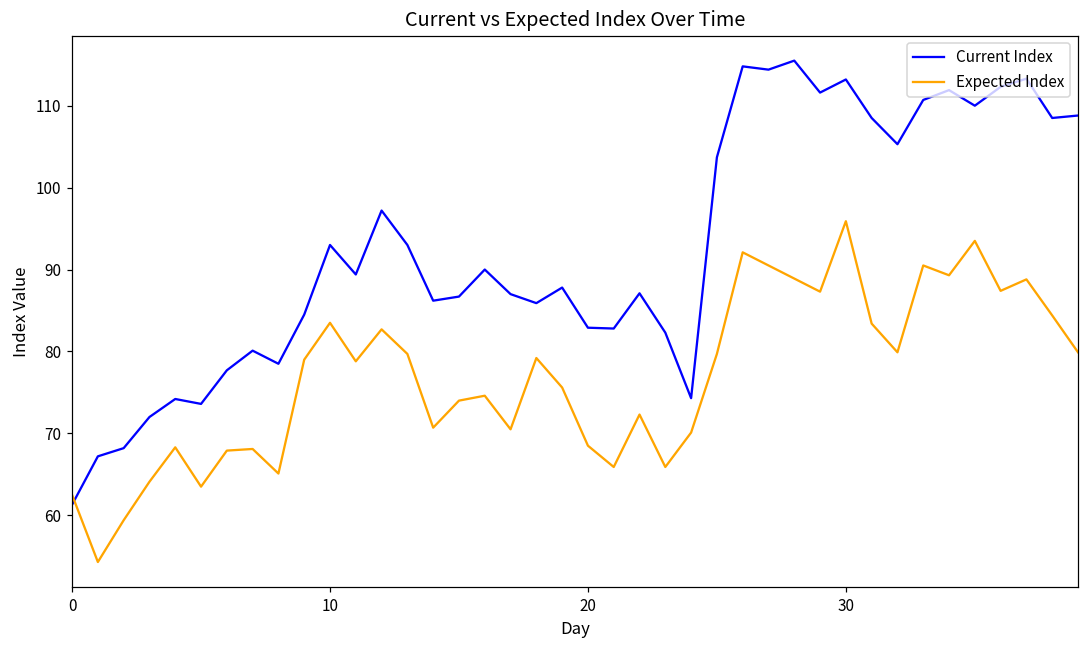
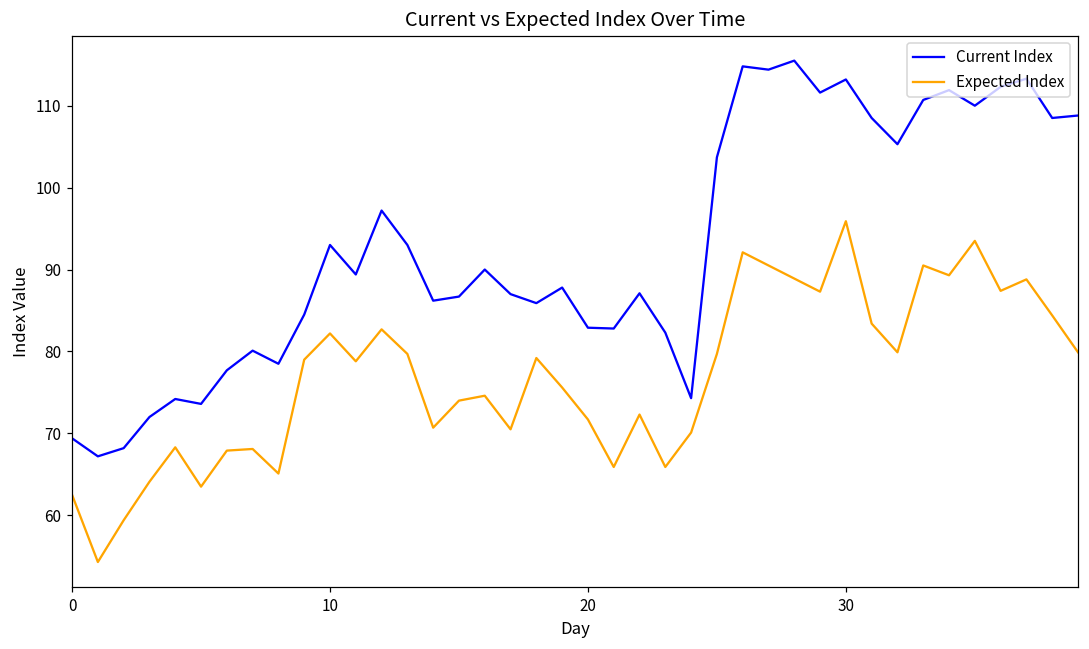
  {
    "Current Index": {
-     "0": 61,
+     "0": 69,
      "10": 93,
      "20": 83,
      "30": 113
    },
    "Expected Index": {
      "0": 63,
-     "10": 84,
-     "20": 69,
+     "10": 82,
+     "20": 72,
      "30": 96
    }
  }
